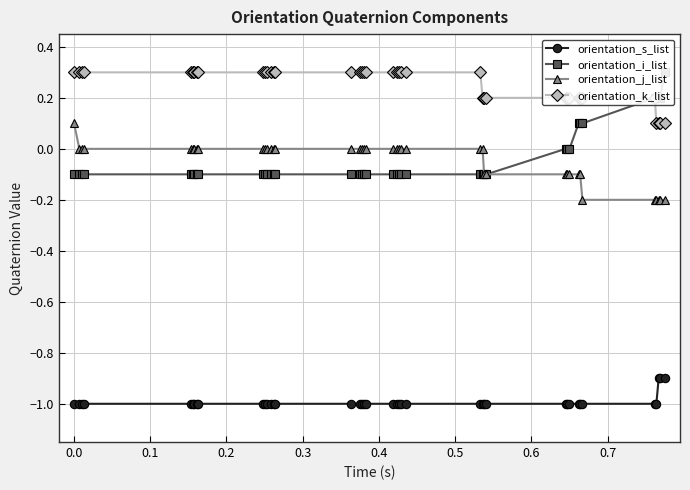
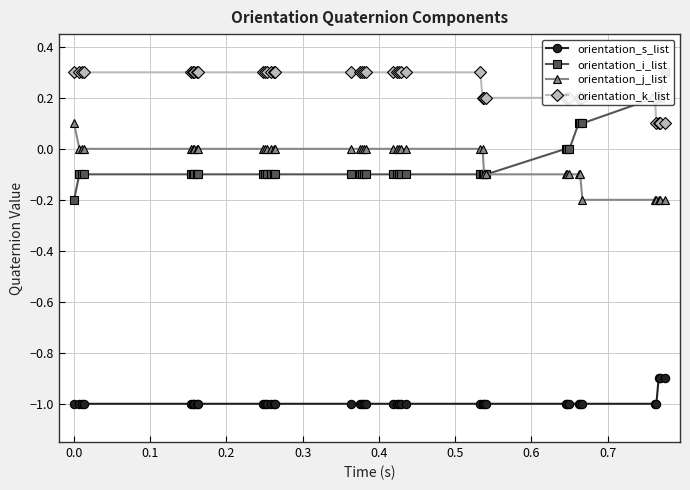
  {
    "orientation_s_list": {
      "0.0": -1.0
    },
    "orientation_i_list": {
-     "0.0": -0.1
+     "0.0": -0.2
    },
    "orientation_j_list": {
      "0.0": 0.1
    },
    "orientation_k_list": {
      "0.0": 0.3
    }
  }
